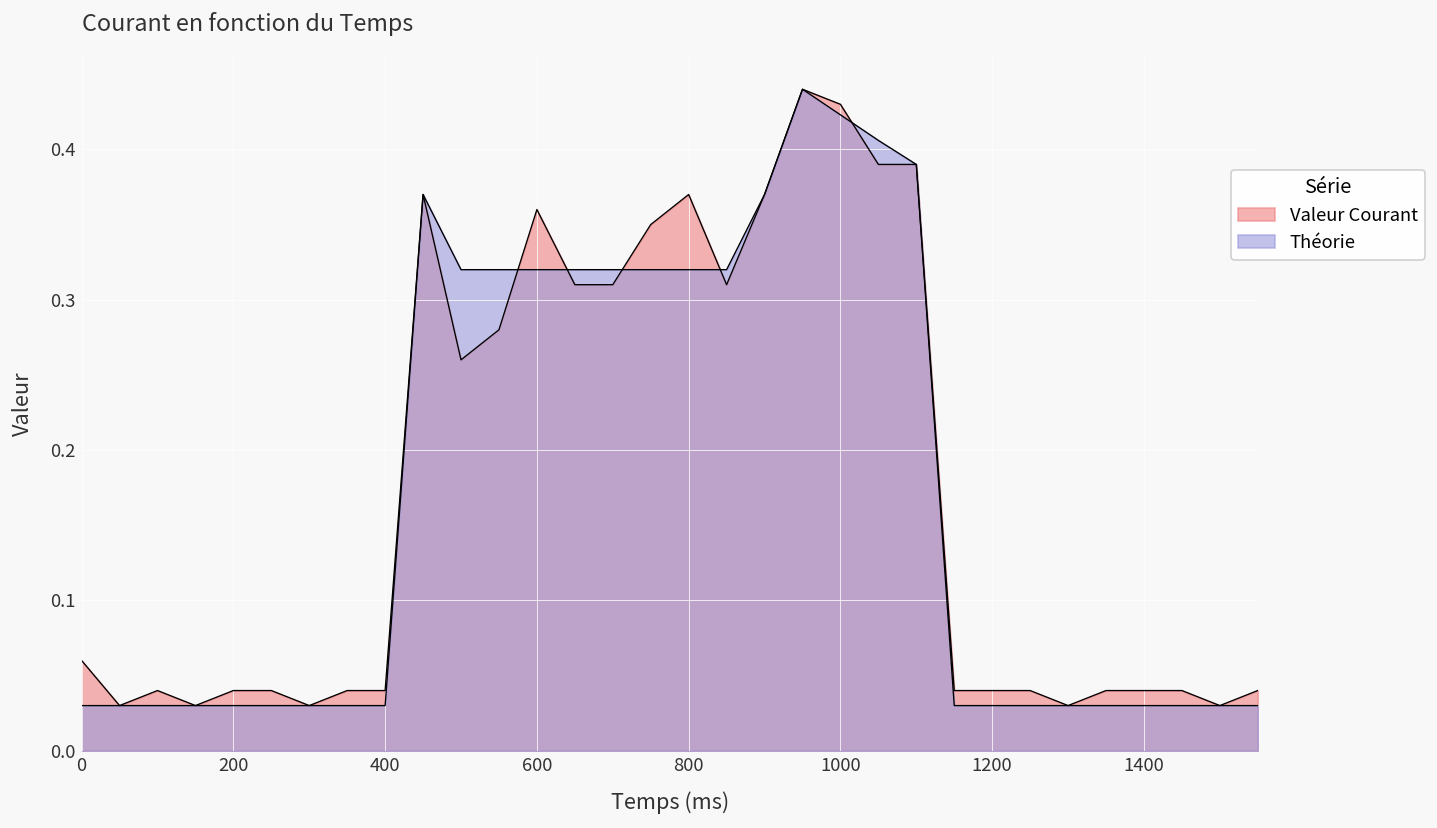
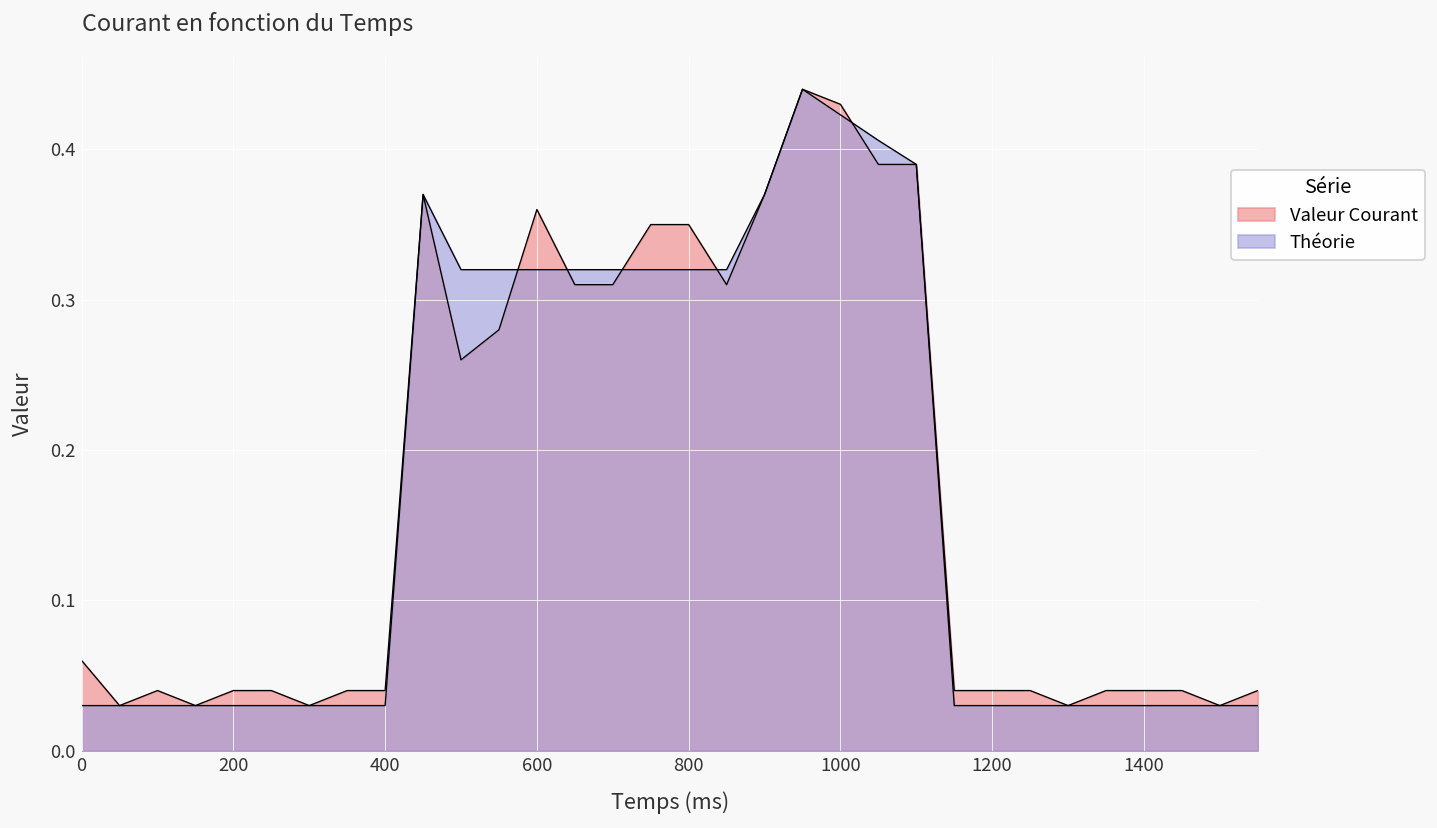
  {
    "Valeur Courant": {
      "0": 0.06,
      "200": 0.04,
      "400": 0.04,
      "600": 0.36,
-     "800": 0.37,
+     "800": 0.35,
      "1000": 0.43,
      "1200": 0.04,
      "1400": 0.04
    },
    "Théorie": {
      "0": 0.03,
      "200": 0.03,
      "400": 0.03,
      "600": 0.32,
      "800": 0.32,
      "1000": 0.423,
      "1200": 0.03,
      "1400": 0.03
    }
  }
